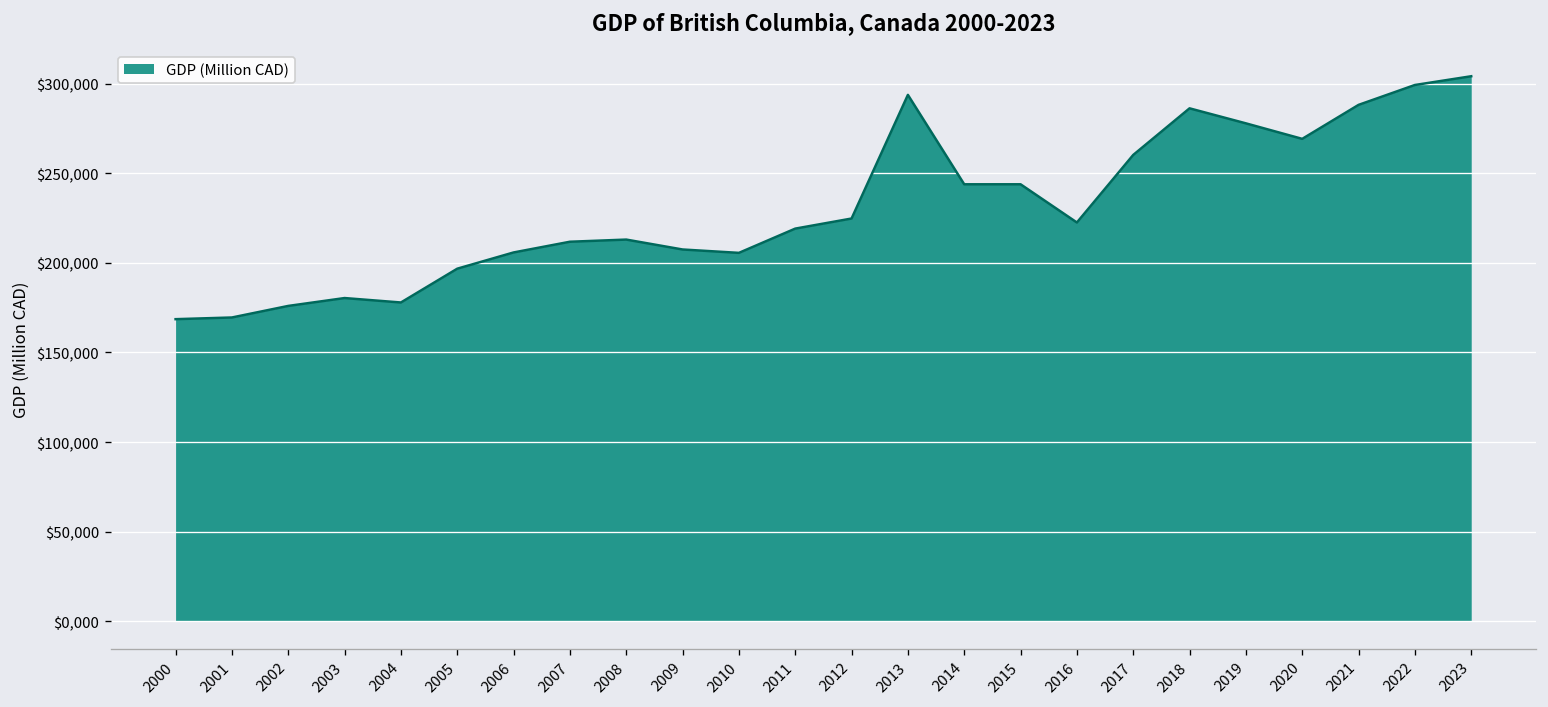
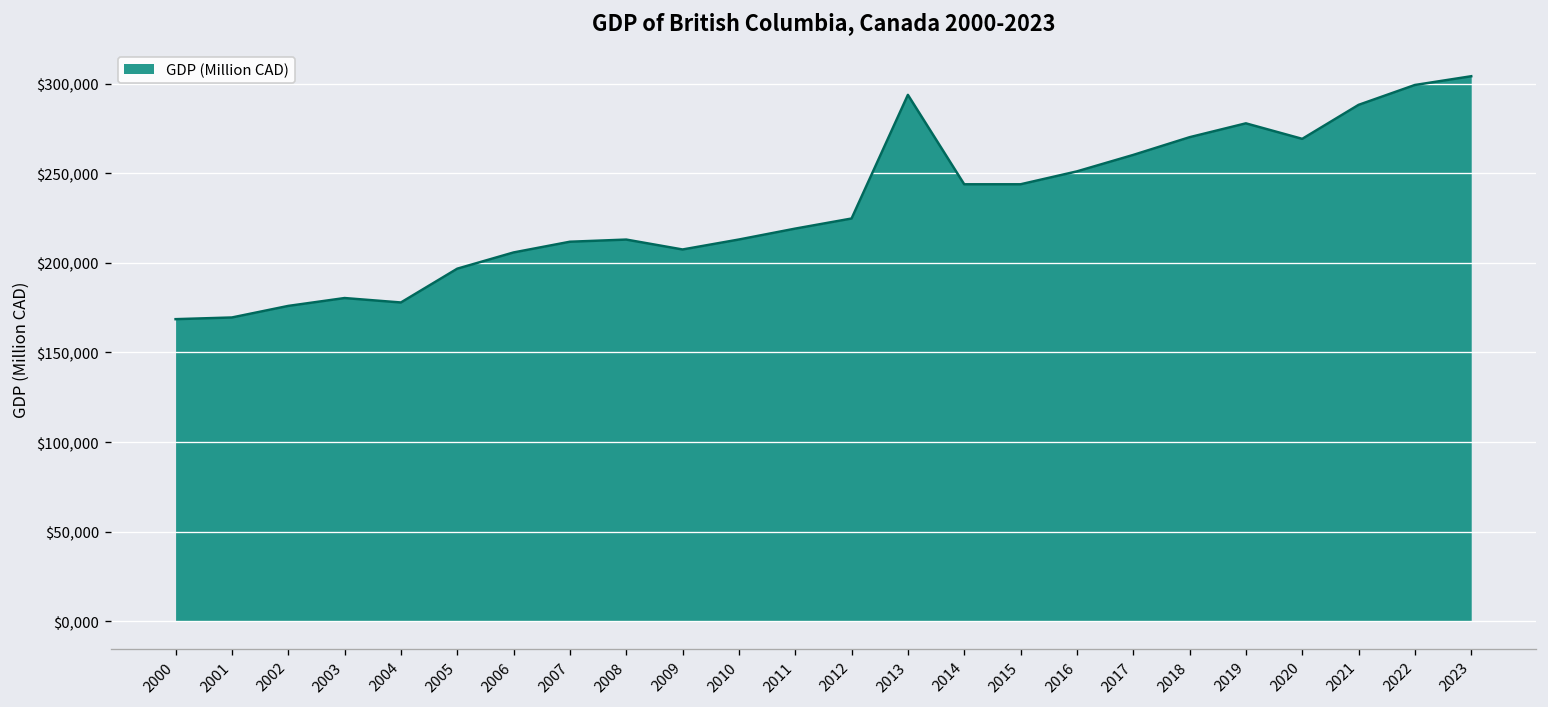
  {
    "2000": "$169,000",
    "2001": "$170,000",
    "2002": "$176,000",
    "2003": "$180,000",
    "2004": "$178,000",
    "2005": "$197,000",
    "2006": "$206,000",
    "2007": "$212,000",
    "2008": "$213,000",
    "2009": "$207,000",
-   "2010": "$206,000",
+   "2010": "$213,000",
    "2011": "$219,000",
    "2012": "$225,000",
    "2013": "$294,000",
    "2014": "$244,000",
    "2015": "$244,000",
-   "2016": "$223,000",
+   "2016": "$251,000",
    "2017": "$260,000",
-   "2018": "$286,000",
+   "2018": "$270,000",
    "2019": "$278,000",
    "2020": "$269,000",
    "2021": "$288,000",
    "2022": "$299,000",
    "2023": "$304,000"
  }
